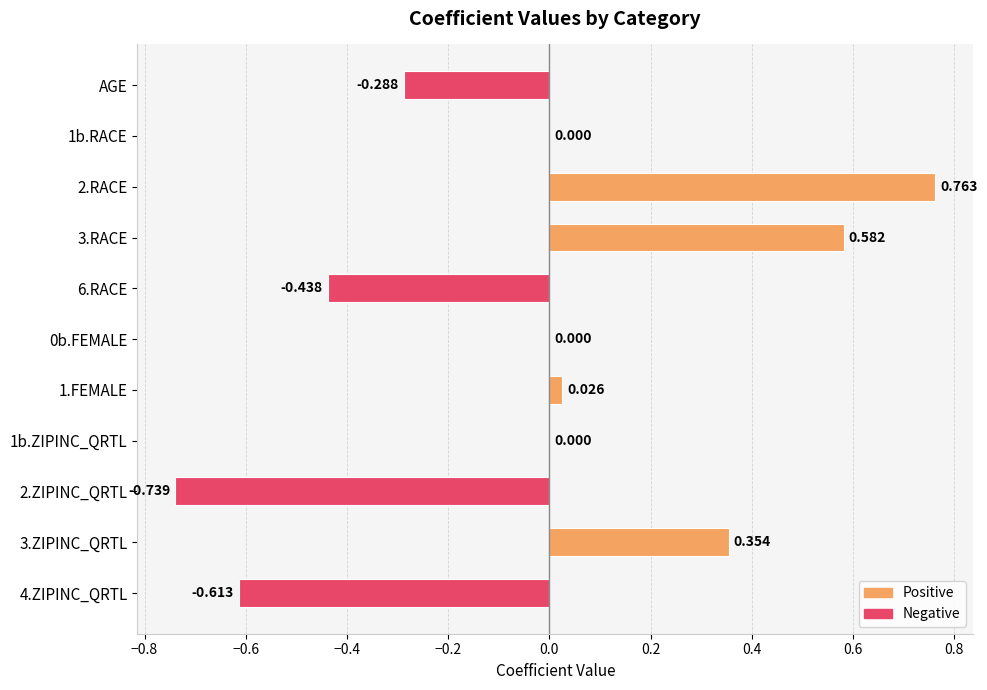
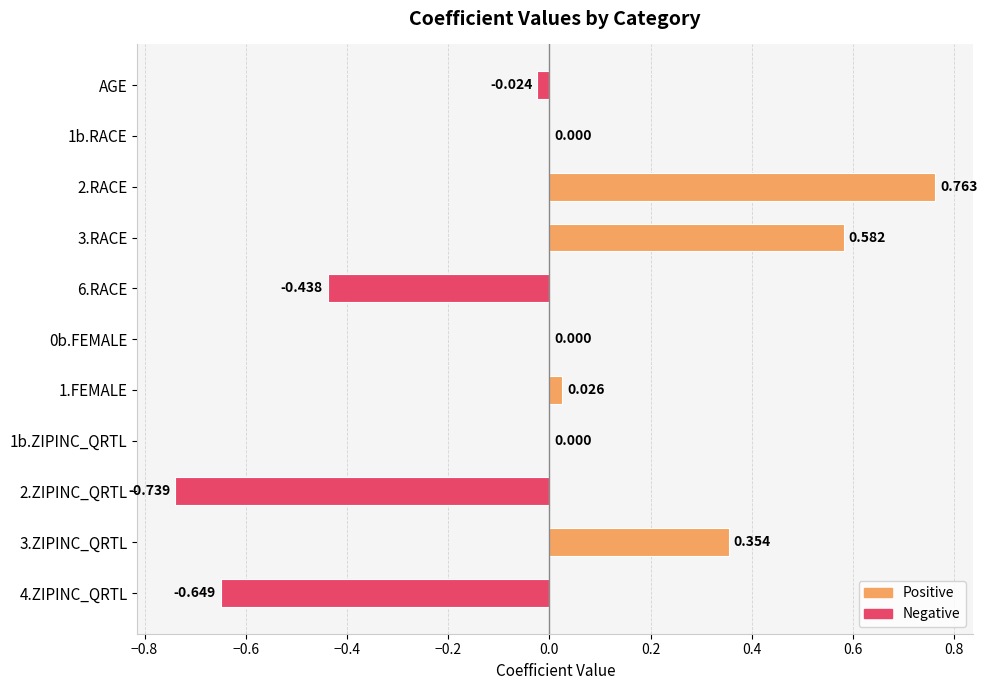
  {
-   "AGE": -0.288,
+   "AGE": -0.024,
    "1b.RACE": 0.000,
    "2.RACE": 0.763,
    "3.RACE": 0.582,
    "6.RACE": -0.438,
    "0b.FEMALE": 0.000,
    "1.FEMALE": 0.026,
    "1b.ZIPINC_QRTL": 0.000,
    "2.ZIPINC_QRTL": -0.739,
    "3.ZIPINC_QRTL": 0.354,
-   "4.ZIPINC_QRTL": -0.613
+   "4.ZIPINC_QRTL": -0.649
  }
